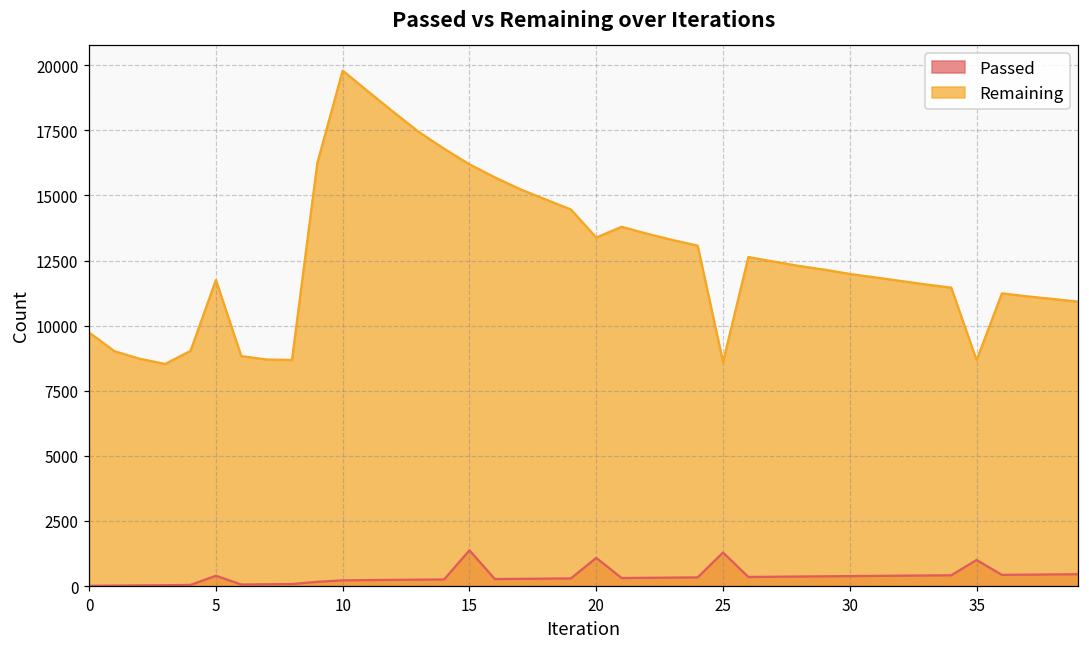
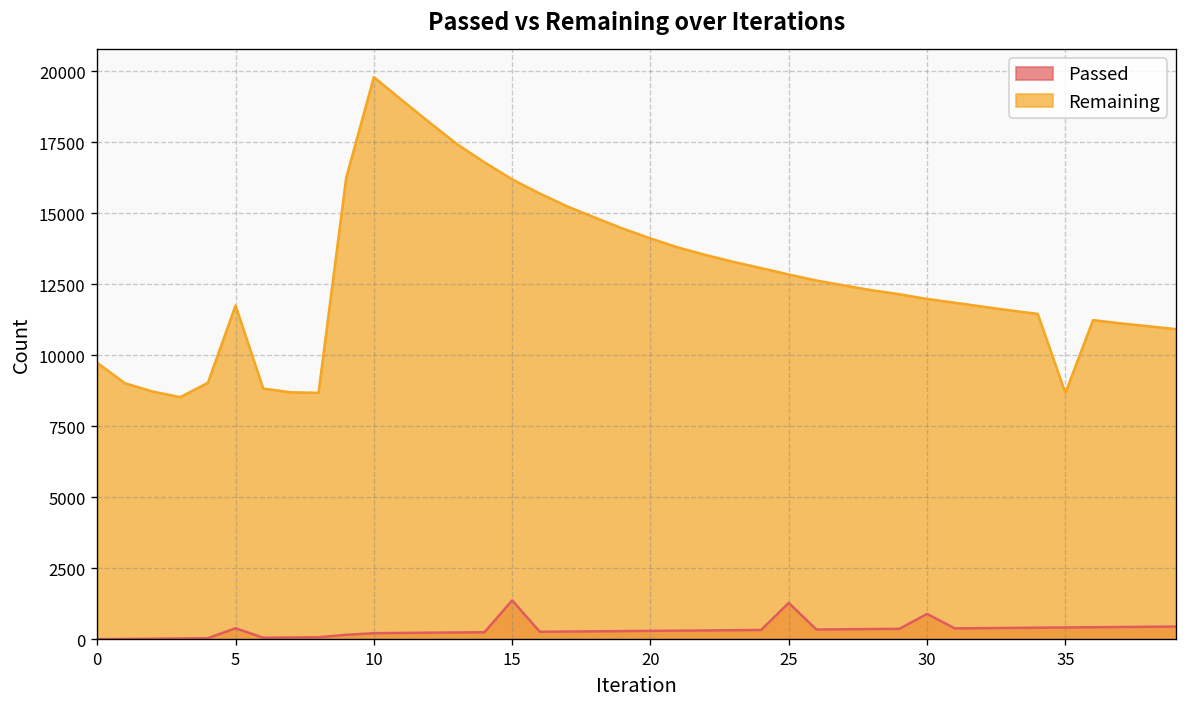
  {
    "Passed": {
      "0": 0,
      "5": 400,
      "10": 200,
      "15": 1400,
-     "20": 1100,
+     "20": 300,
      "25": 1300,
-     "30": 400,
-     "35": 1000
+     "30": 900,
+     "35": 400
    },
    "Remaining": {
      "0": 9700,
      "5": 11800,
      "10": 19800,
      "15": 16200,
-     "20": 13400,
-     "25": 8600,
+     "20": 14100,
+     "25": 12800,
      "30": 12000,
      "35": 8700
    }
  }
